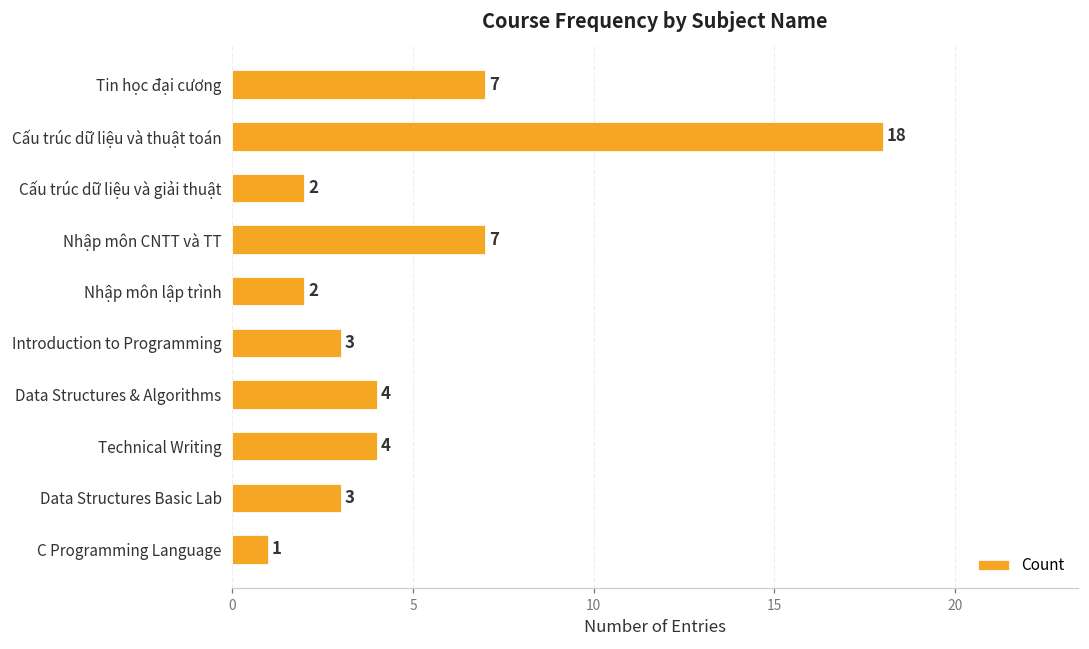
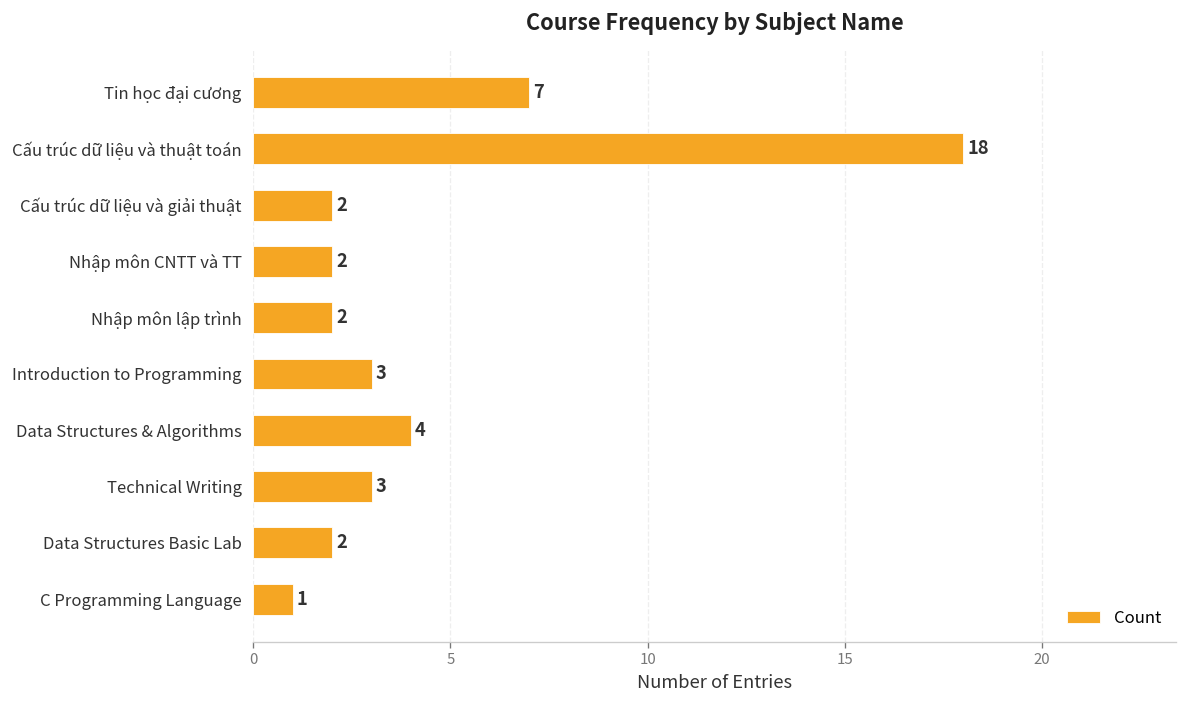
  {
    "Tin học đại cương": 7,
    "Cấu trúc dữ liệu và thuật toán": 18,
    "Cấu trúc dữ liệu và giải thuật": 2,
-   "Nhập môn CNTT và TT": 7,
+   "Nhập môn CNTT và TT": 2,
    "Nhập môn lập trình": 2,
    "Introduction to Programming": 3,
    "Data Structures & Algorithms": 4,
-   "Technical Writing": 4,
-   "Data Structures Basic Lab": 3,
+   "Technical Writing": 3,
+   "Data Structures Basic Lab": 2,
    "C Programming Language": 1
  }
